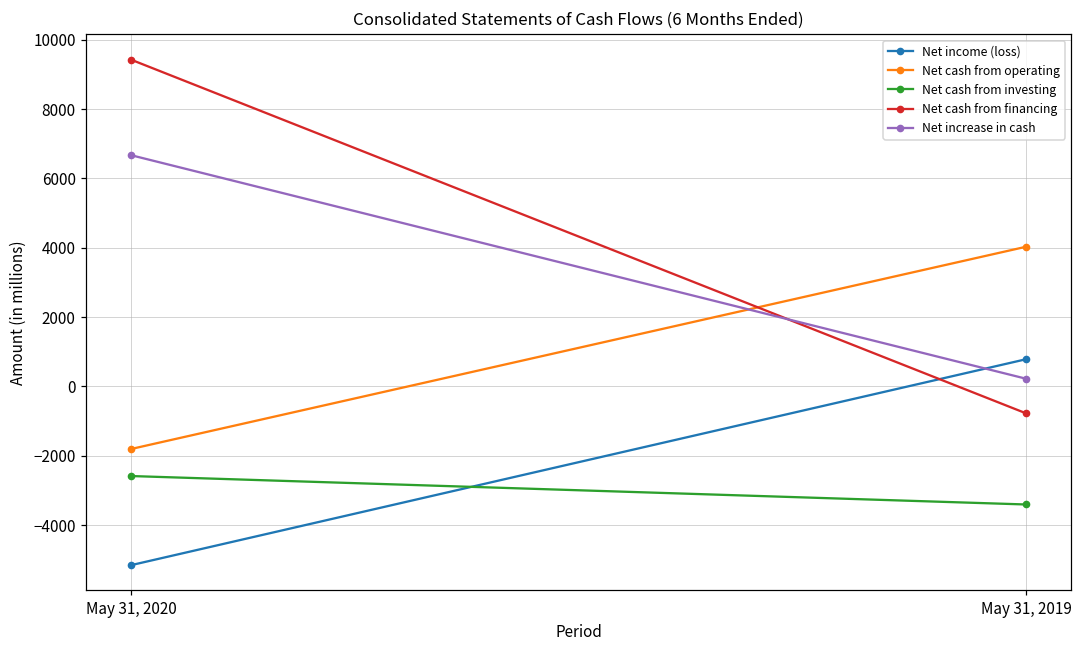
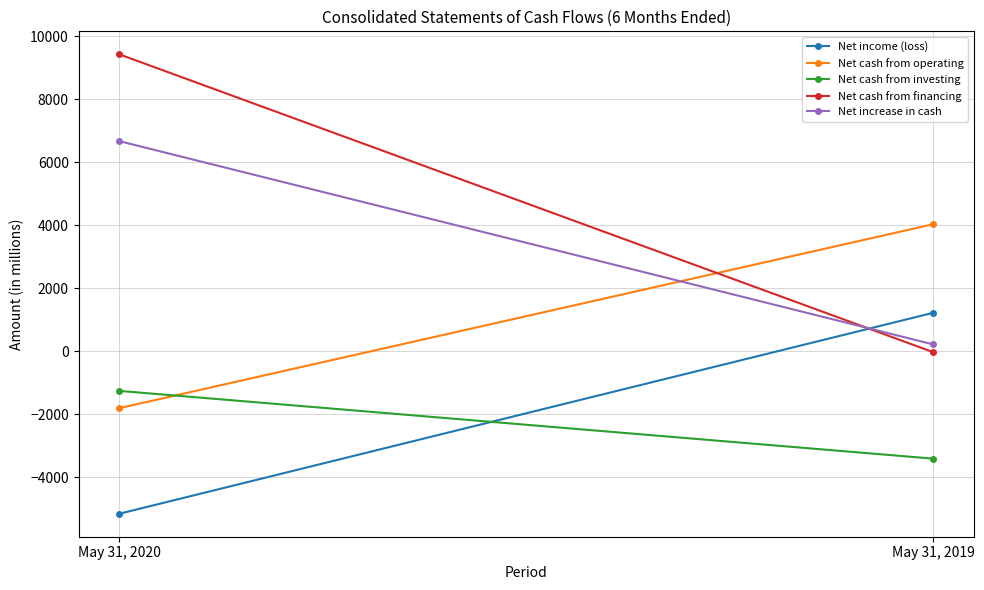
  {
    "Net income (loss)": {
      "May 31, 2020": -5200,
-     "May 31, 2019": 800
+     "May 31, 2019": 1200
    },
    "Net cash from operating": {
      "May 31, 2020": -1800,
      "May 31, 2019": 4000
    },
    "Net cash from investing": {
-     "May 31, 2020": -2600,
+     "May 31, 2020": -1300,
      "May 31, 2019": -3400
    },
    "Net cash from financing": {
      "May 31, 2020": 9400,
-     "May 31, 2019": -800
+     "May 31, 2019": 0
    },
    "Net increase in cash": {
      "May 31, 2020": 6700,
      "May 31, 2019": 200
    }
  }
